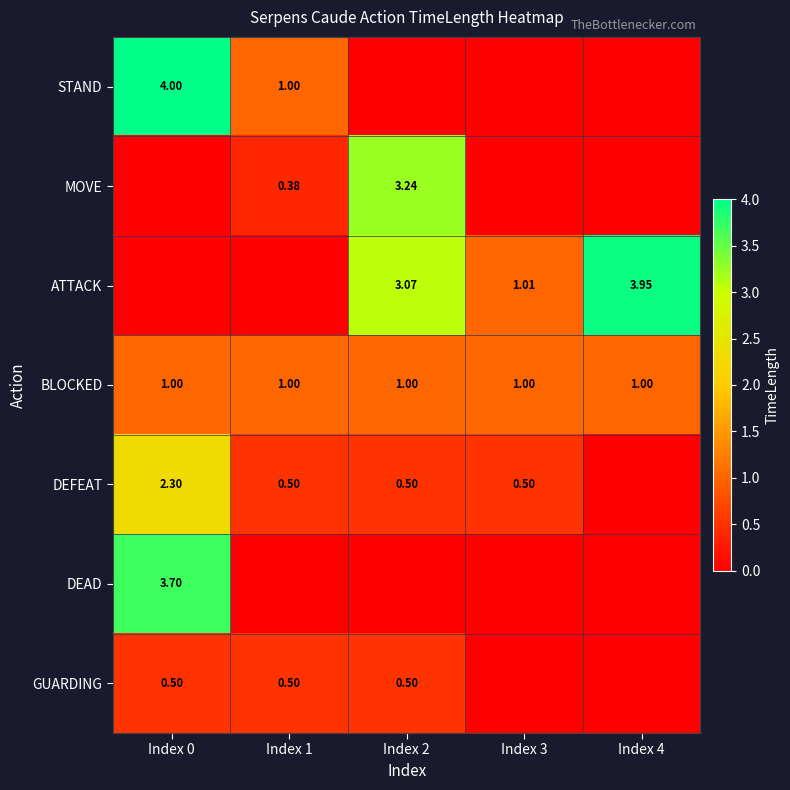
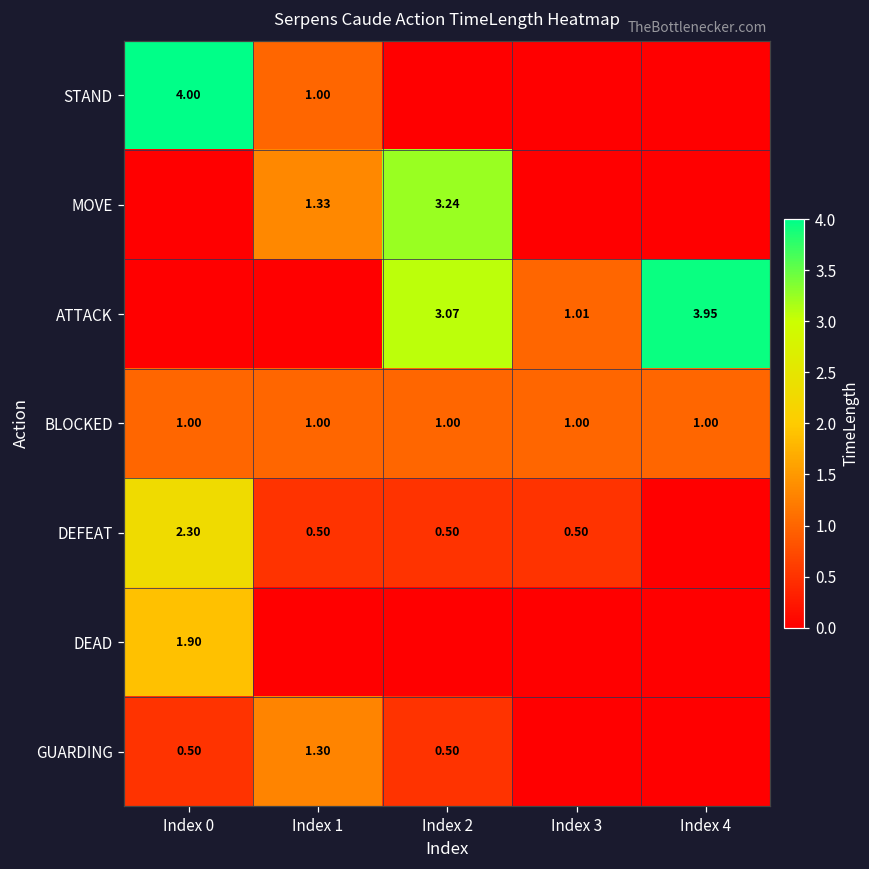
  {
    "STAND": {
      "Index 0": 4.00,
      "Index 1": 1.00
    },
    "MOVE": {
-     "Index 1": 0.38,
+     "Index 1": 1.33,
      "Index 2": 3.24
    },
    "ATTACK": {
      "Index 2": 3.07,
      "Index 3": 1.01,
      "Index 4": 3.95
    },
    "BLOCKED": {
      "Index 0": 1.00,
      "Index 1": 1.00,
      "Index 2": 1.00,
      "Index 3": 1.00,
      "Index 4": 1.00
    },
    "DEFEAT": {
      "Index 0": 2.30,
      "Index 1": 0.50,
      "Index 2": 0.50,
      "Index 3": 0.50
    },
    "DEAD": {
-     "Index 0": 3.70
+     "Index 0": 1.90
    },
    "GUARDING": {
      "Index 0": 0.50,
-     "Index 1": 0.50,
+     "Index 1": 1.30,
      "Index 2": 0.50
    }
  }
